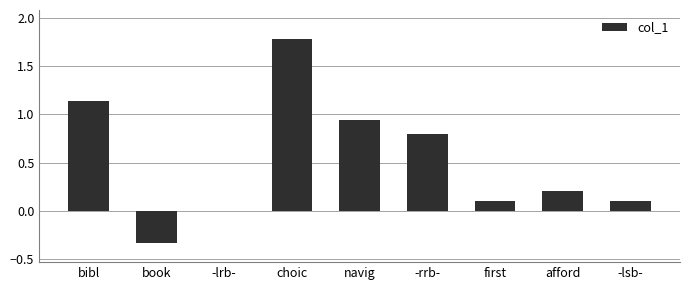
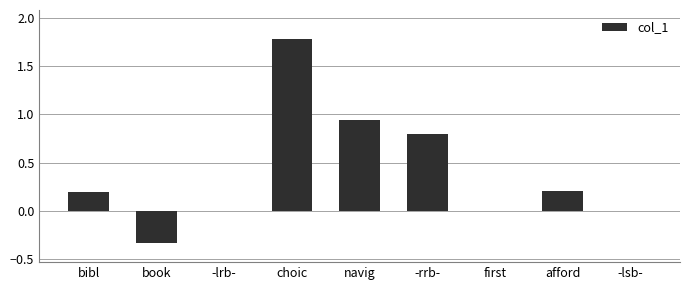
  {
-   "bibl": 1.1,
+   "bibl": 0.2,
    "book": -0.3,
    "choic": 1.8,
    "navig": 0.9,
    "-rrb-": 0.8,
-   "first": 0.1,
+   "first": 0.0,
    "afford": 0.2,
-   "-lsb-": 0.1
+   "-lsb-": 0.0
  }
